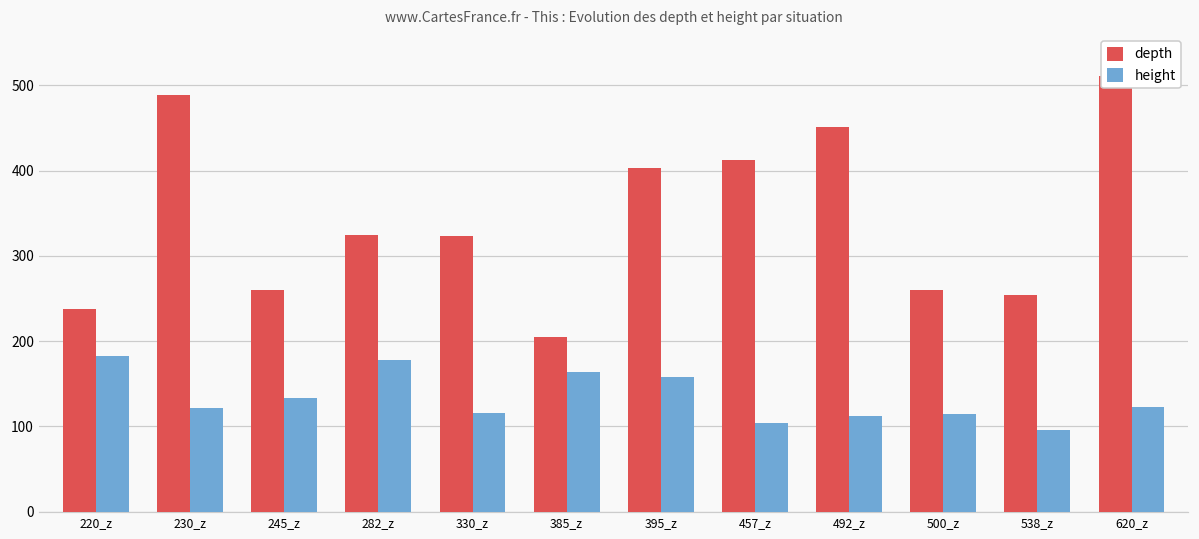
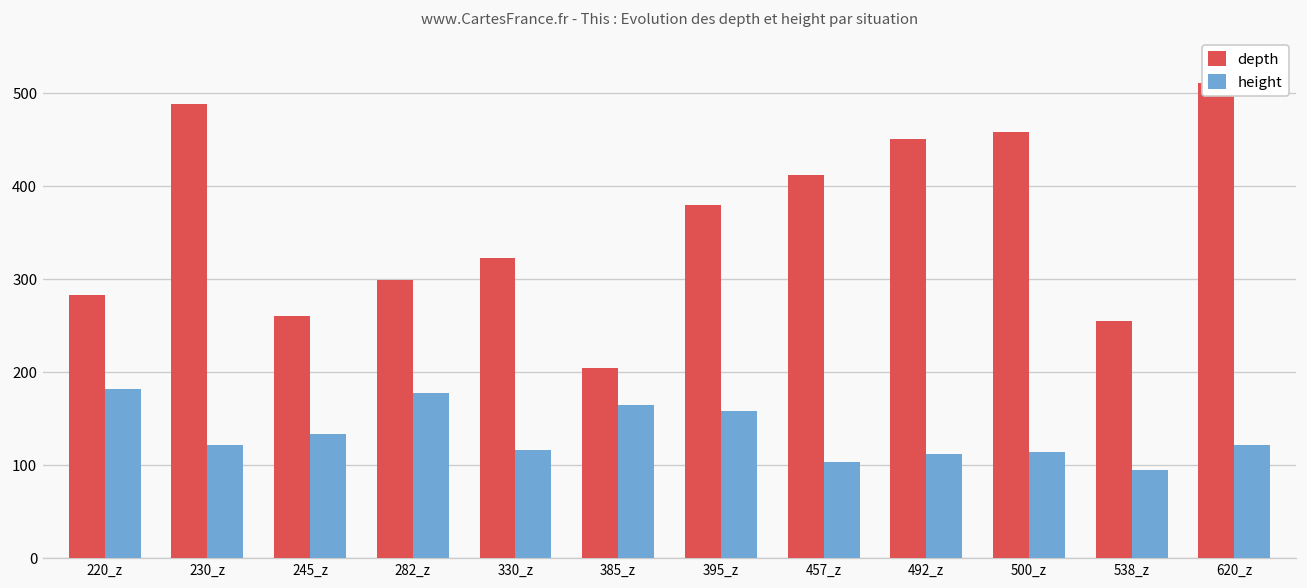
  {
    "depth": {
-     "220_z": 240,
+     "220_z": 280,
      "230_z": 490,
      "245_z": 260,
-     "282_z": 320,
+     "282_z": 300,
      "330_z": 320,
      "385_z": 200,
-     "395_z": 400,
+     "395_z": 380,
      "457_z": 410,
      "492_z": 450,
-     "500_z": 260,
+     "500_z": 460,
      "538_z": 250
    },
    "height": {
      "220_z": 180,
      "230_z": 120,
      "245_z": 130,
      "282_z": 180,
      "330_z": 120,
      "385_z": 160,
      "395_z": 160,
      "457_z": 100,
      "492_z": 110,
      "500_z": 110,
      "538_z": 100,
      "620_z": 120
    }
  }
